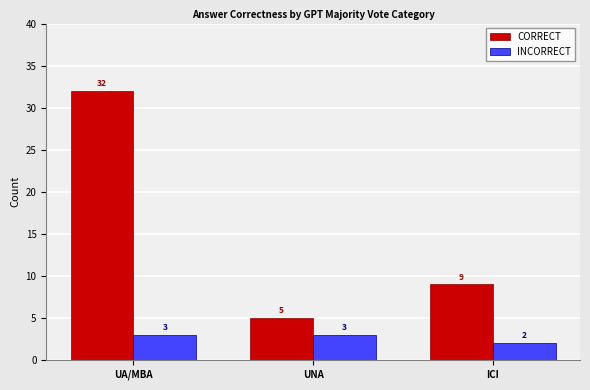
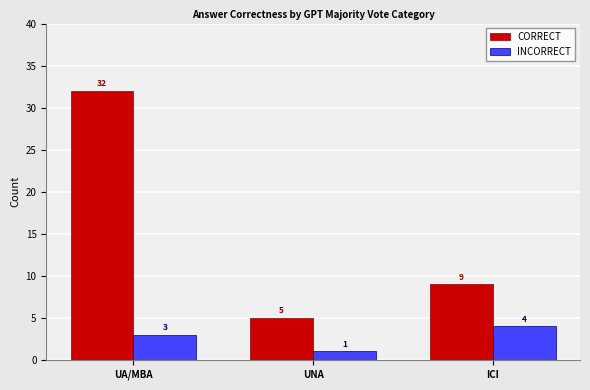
  {
    "CORRECT": {
      "UA/MBA": 32,
      "UNA": 5,
      "ICI": 9
    },
    "INCORRECT": {
      "UA/MBA": 3,
-     "UNA": 3,
-     "ICI": 2
+     "UNA": 1,
+     "ICI": 4
    }
  }
